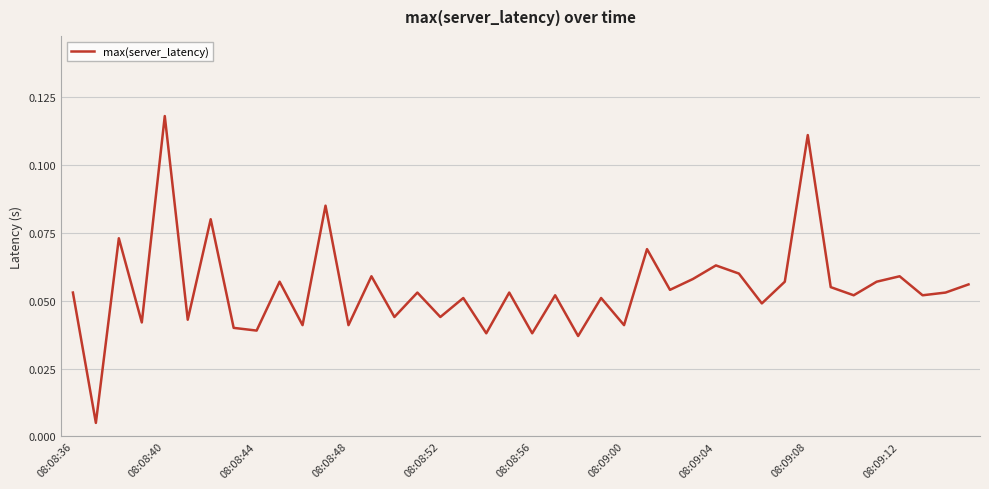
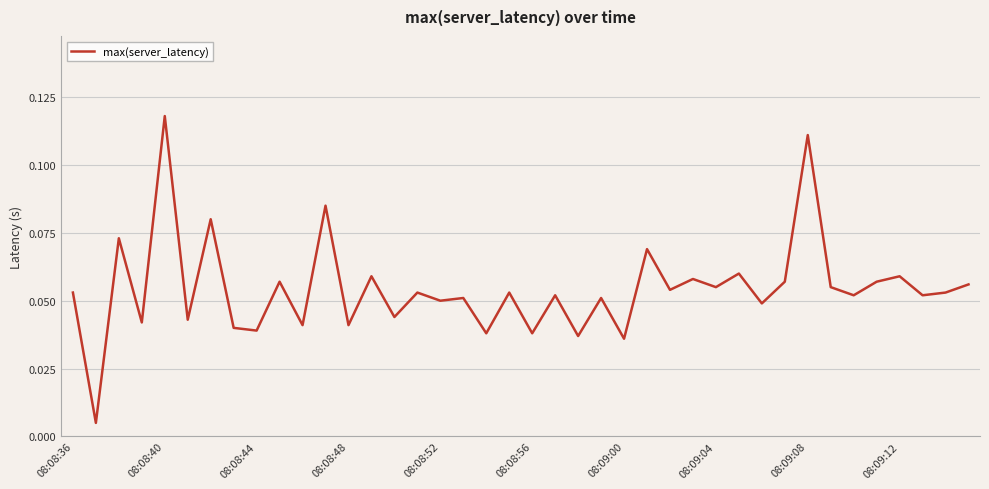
  {
    "08:08:36": 0.053,
    "08:08:40": 0.118,
    "08:08:44": 0.039,
    "08:08:48": 0.041,
-   "08:08:52": 0.044,
+   "08:08:52": 0.050,
    "08:08:56": 0.038,
-   "08:09:00": 0.041,
-   "08:09:04": 0.063,
+   "08:09:00": 0.036,
+   "08:09:04": 0.055,
    "08:09:08": 0.111,
    "08:09:12": 0.059
  }
